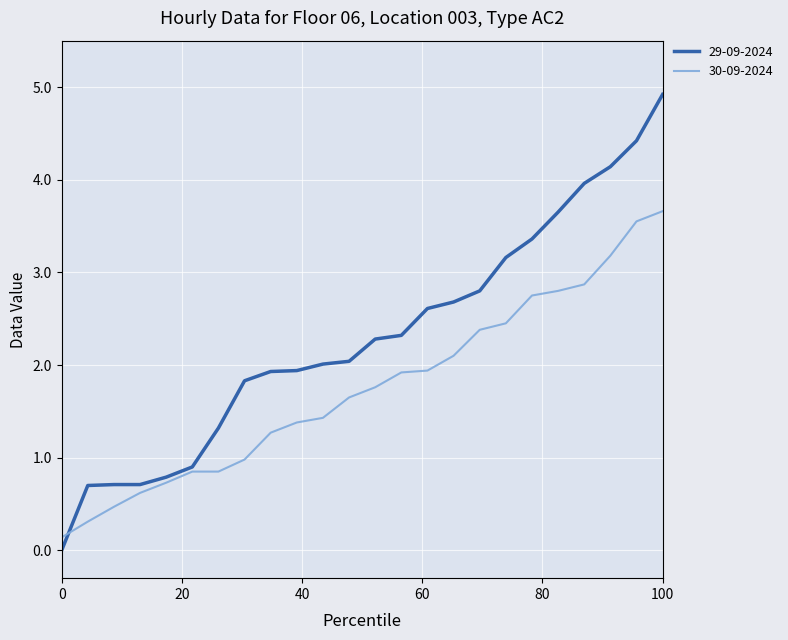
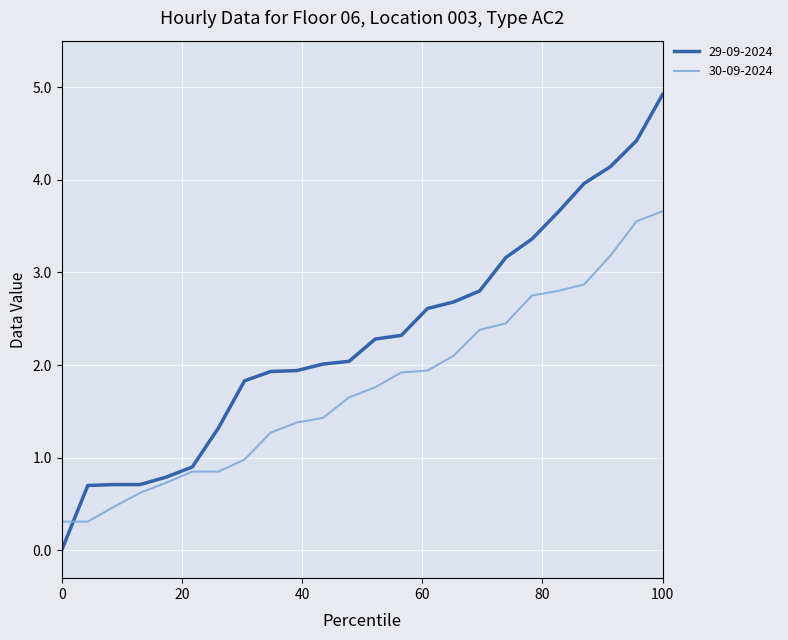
  {
    "29-09-2024": {
      "0": 0.0,
      "100": 4.9
    },
    "30-09-2024": {
-     "0": 0.1,
+     "0": 0.3,
      "100": 3.7
    }
  }
